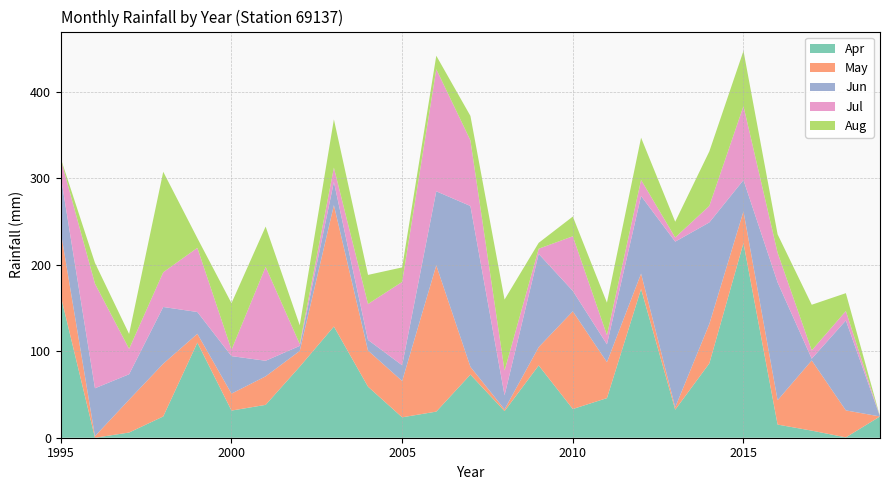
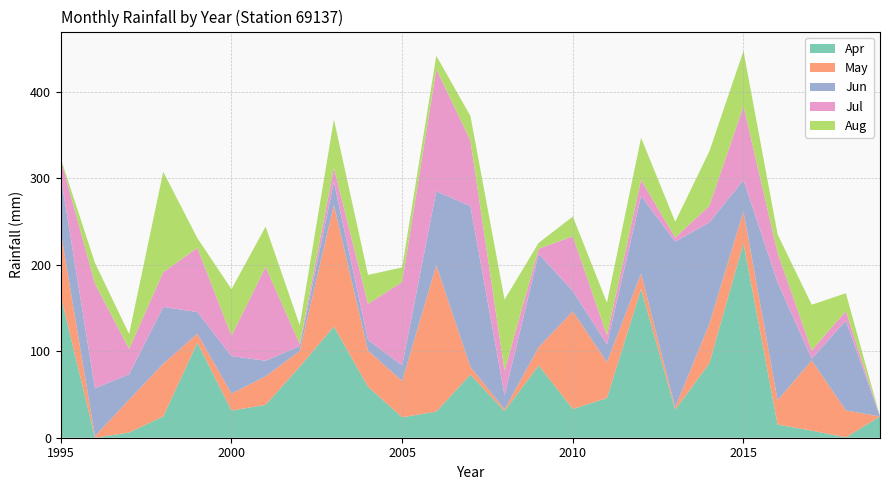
  {
    "Apr": {
      "1995": 160,
      "2000": 30,
      "2005": 20,
      "2010": 30,
      "2015": 230
    },
    "May": {
      "1995": 70,
      "2000": 20,
      "2005": 40,
      "2010": 110,
      "2015": 40
    },
    "Jun": {
      "1995": 60,
      "2000": 40,
      "2005": 20,
      "2010": 20,
      "2015": 40
    },
    "Jul": {
-     "2000": 10,
+     "2000": 20,
      "2005": 100,
      "2010": 60,
      "2015": 90
    },
    "Aug": {
      "2000": 50,
      "2005": 20,
      "2010": 20,
      "2015": 60
    }
  }
